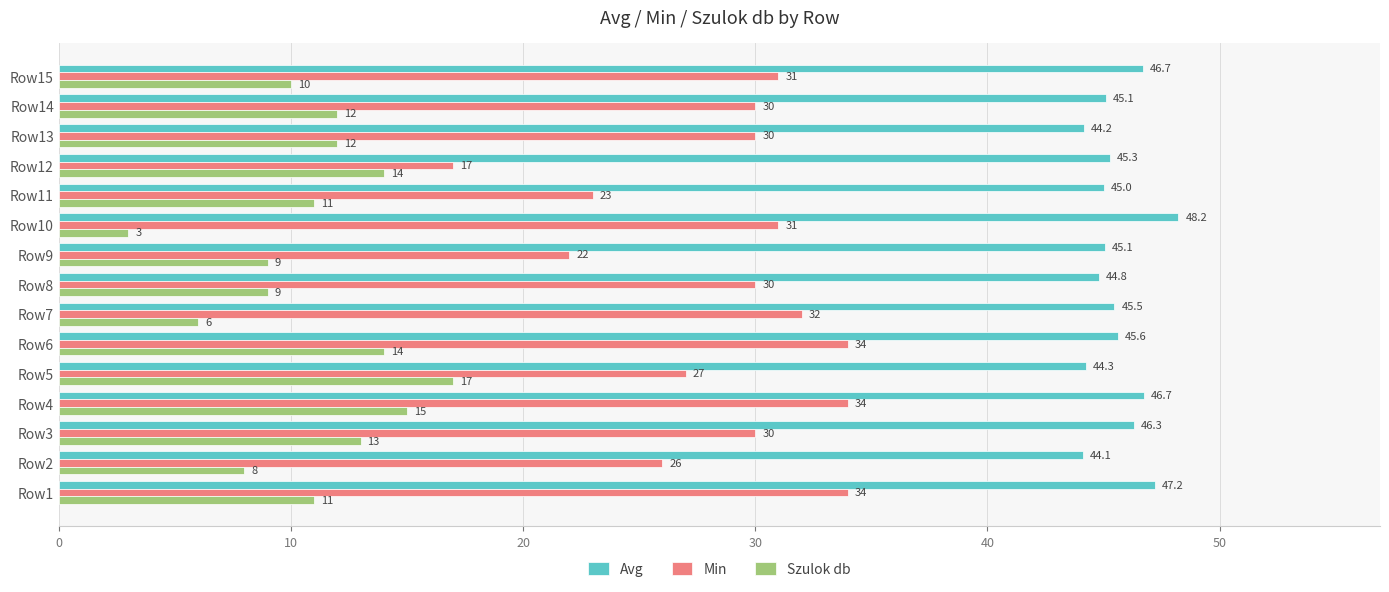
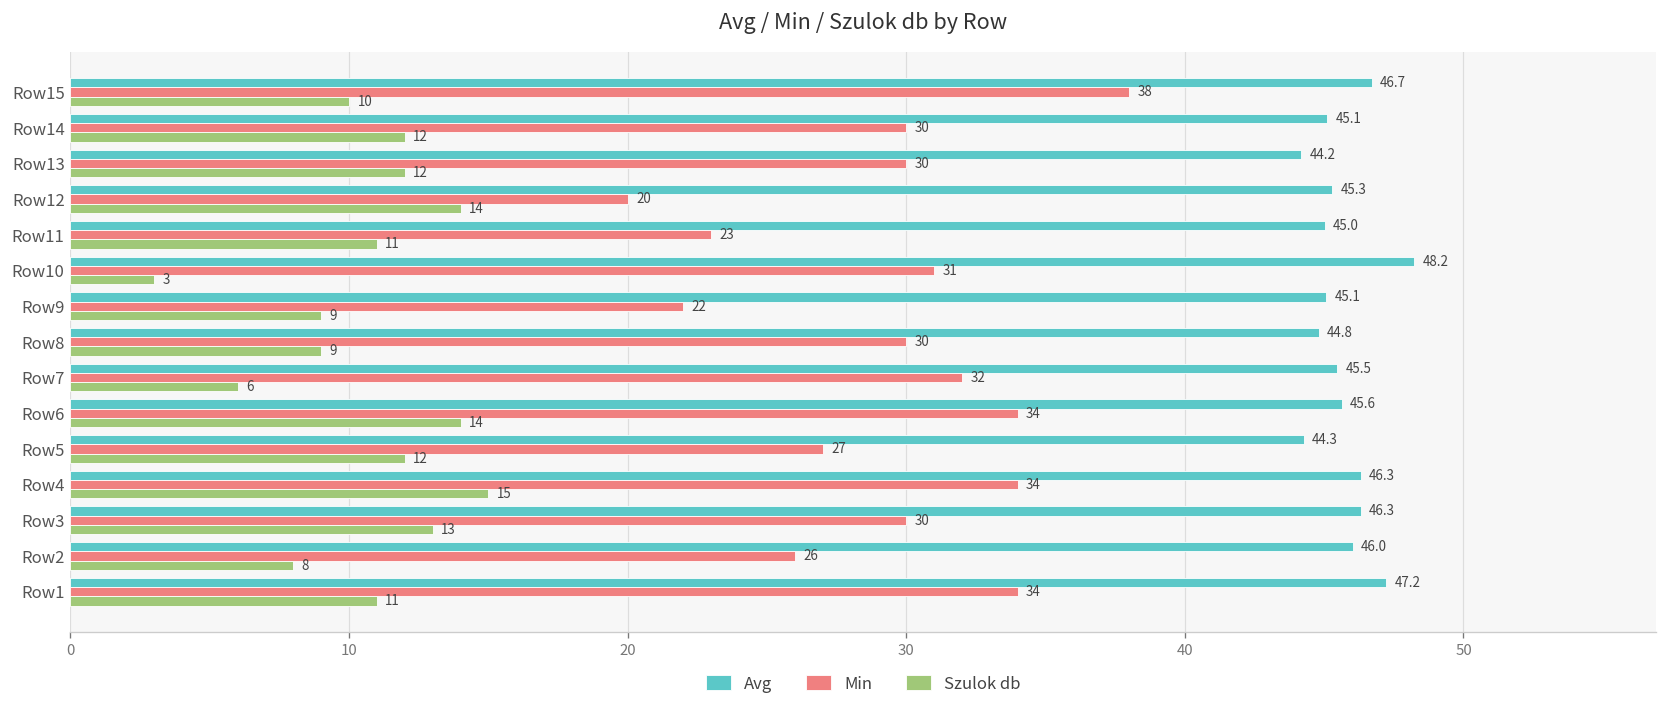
  {
    "Avg": {
      "Row15": 46.7,
      "Row14": 45.1,
      "Row13": 44.2,
      "Row12": 45.3,
      "Row11": 45.0,
      "Row10": 48.2,
      "Row9": 45.1,
      "Row8": 44.8,
      "Row7": 45.5,
      "Row6": 45.6,
      "Row5": 44.3,
-     "Row4": 46.7,
+     "Row4": 46.3,
      "Row3": 46.3,
-     "Row2": 44.1,
+     "Row2": 46.0,
      "Row1": 47.2
    },
    "Min": {
-     "Row15": 31,
+     "Row15": 38,
      "Row14": 30,
      "Row13": 30,
-     "Row12": 17,
+     "Row12": 20,
      "Row11": 23,
      "Row10": 31,
      "Row9": 22,
      "Row8": 30,
      "Row7": 32,
      "Row6": 34,
      "Row5": 27,
      "Row4": 34,
      "Row3": 30,
      "Row2": 26,
      "Row1": 34
    },
    "Szulok db": {
      "Row15": 10,
      "Row14": 12,
      "Row13": 12,
      "Row12": 14,
      "Row11": 11,
      "Row10": 3,
      "Row9": 9,
      "Row8": 9,
      "Row7": 6,
      "Row6": 14,
-     "Row5": 17,
+     "Row5": 12,
      "Row4": 15,
      "Row3": 13,
      "Row2": 8,
      "Row1": 11
    }
  }
